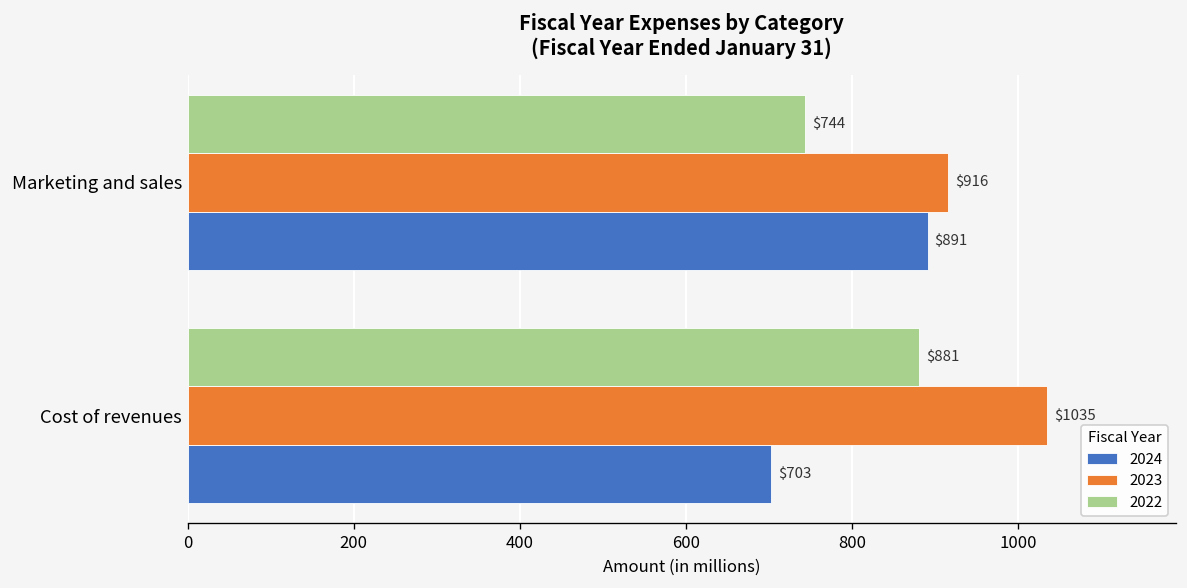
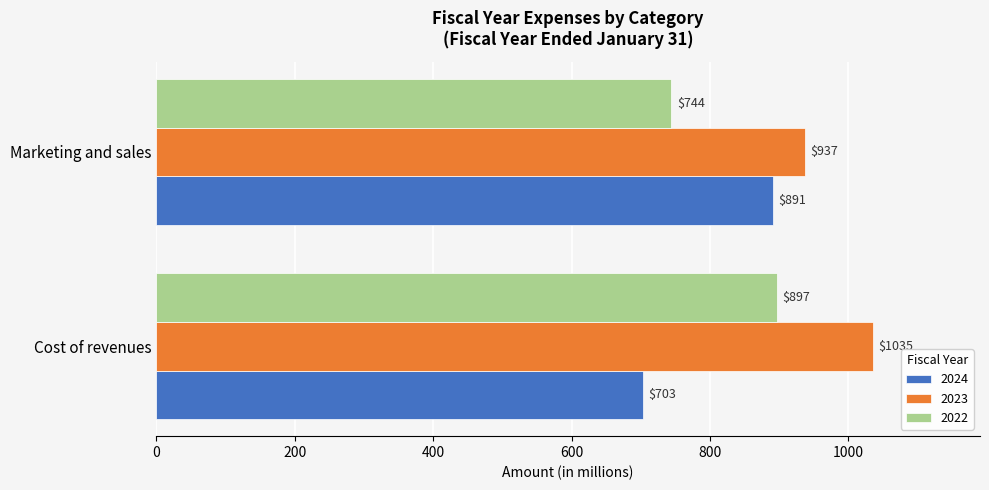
  {
    "2024": {
      "Marketing and sales": "$891",
      "Cost of revenues": "$703"
    },
    "2023": {
-     "Marketing and sales": "$916"
+     "Marketing and sales": "$937"
    },
    "2022": {
      "Marketing and sales": "$744",
-     "Cost of revenues": "$881"
+     "Cost of revenues": "$897"
    }
  }
